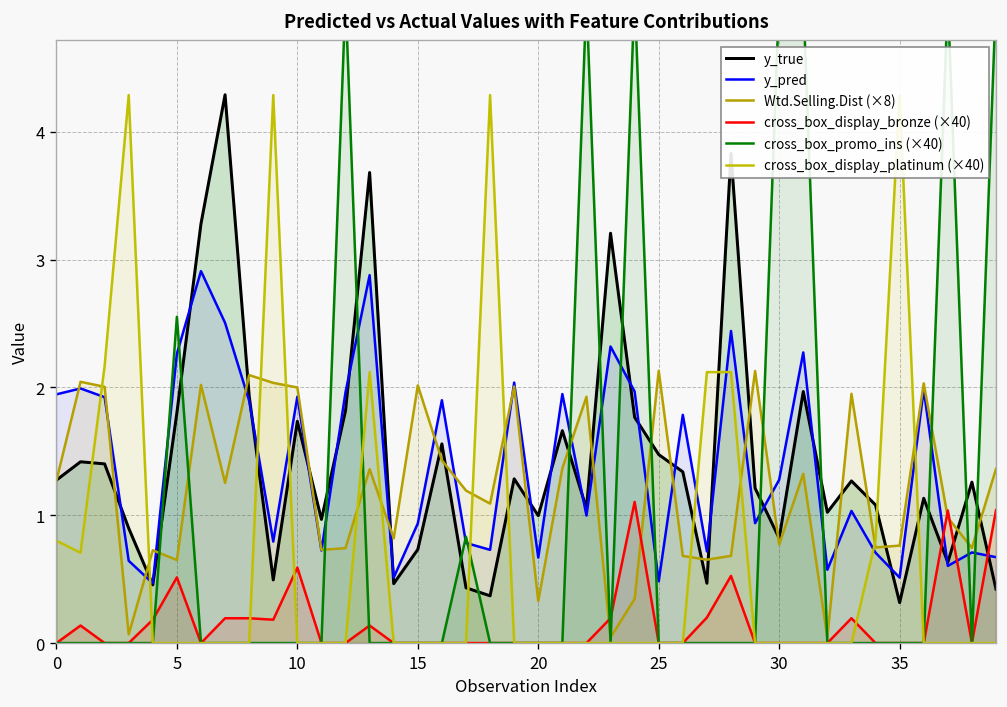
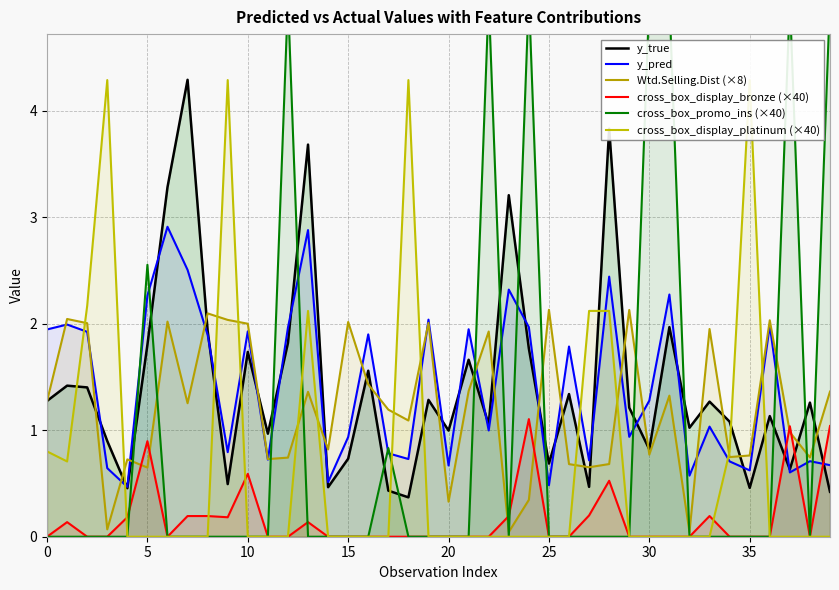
  {
    "y_true": {
      "5": 1.80,
      "10": 1.73,
      "15": 0.73,
      "20": 1.00,
-     "25": 1.47,
+     "25": 0.69,
      "30": 0.82,
-     "35": 0.32
+     "35": 0.46
    },
    "y_pred": {
      "0": 1.95,
      "5": 2.26,
      "10": 1.93,
      "15": 0.94,
      "20": 0.67,
      "25": 0.48,
      "30": 1.28,
-     "35": 0.51
+     "35": 0.62
    },
    "cross_box_display_bronze (×40)": {
-     "5": 0.51,
+     "5": 0.90,
      "10": 0.59
    },
    "cross_box_promo_ins (×40)": {
      "5": 2.55
    }
  }
